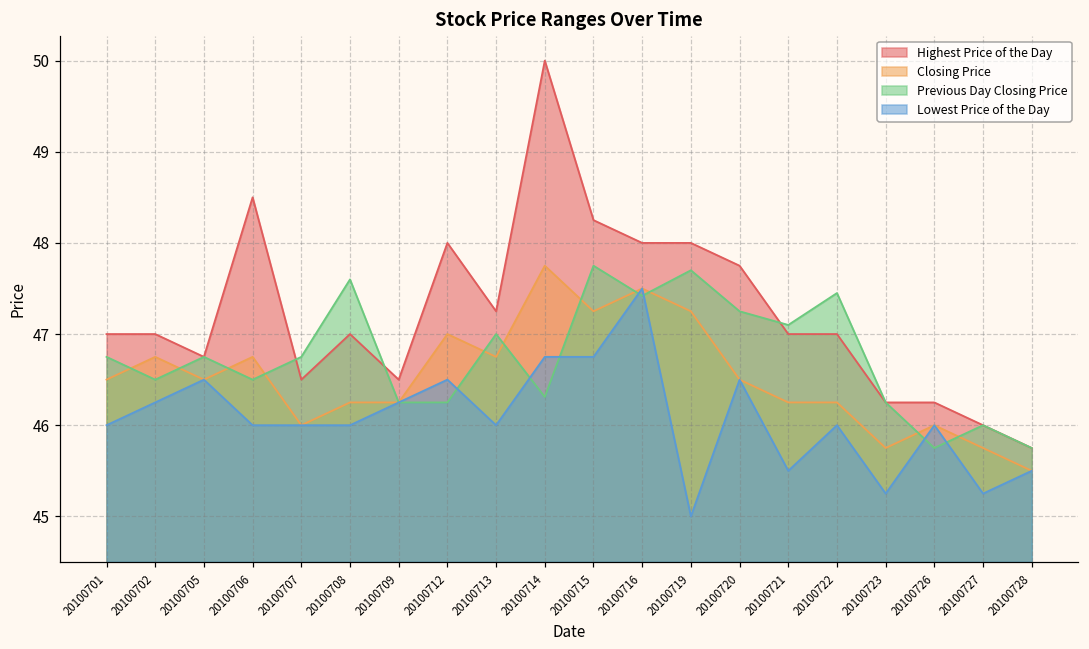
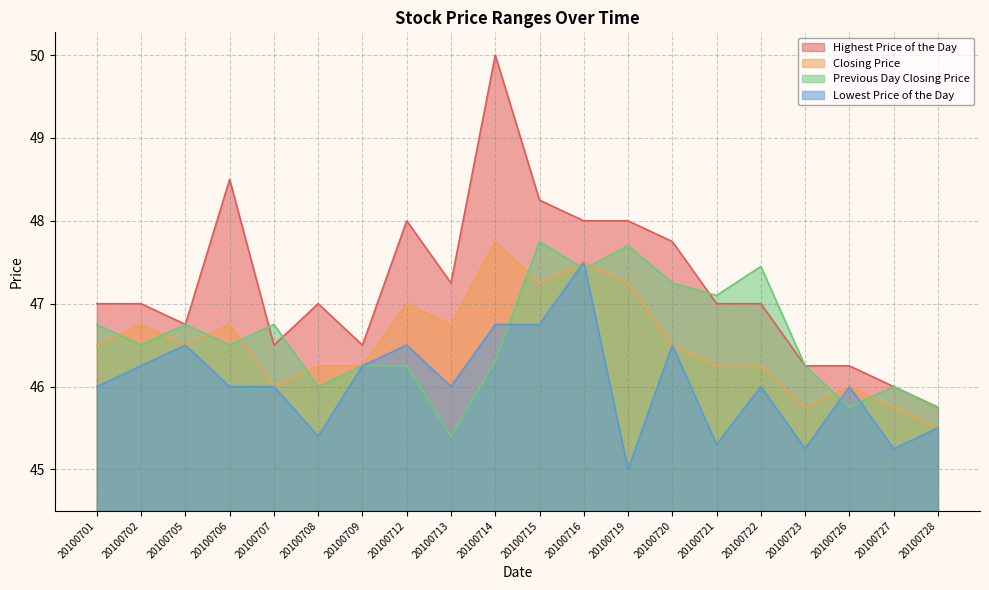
  {
    "Previous Day Closing Price": {
      "20100701": 46.8,
      "20100702": 46.5,
      "20100706": 46.5,
      "20100707": 46.8,
-     "20100708": 47.6,
+     "20100708": 46.0,
      "20100712": 46.3,
-     "20100713": 47.0,
+     "20100713": 45.4,
      "20100714": 46.3,
      "20100715": 47.8,
      "20100716": 47.4,
      "20100719": 47.7,
      "20100720": 47.3,
      "20100721": 47.1,
      "20100722": 47.5,
      "20100726": 45.8
    },
    "Lowest Price of the Day": {
      "20100701": 46.0,
      "20100702": 46.3,
      "20100706": 46.0,
-     "20100708": 46.0,
+     "20100708": 45.4,
      "20100712": 46.5,
      "20100713": 46.0,
      "20100714": 46.8,
      "20100715": 46.8,
      "20100719": 45.0,
-     "20100721": 45.5,
+     "20100721": 45.3,
      "20100722": 46.0,
      "20100723": 45.3,
      "20100727": 45.3
    }
  }
